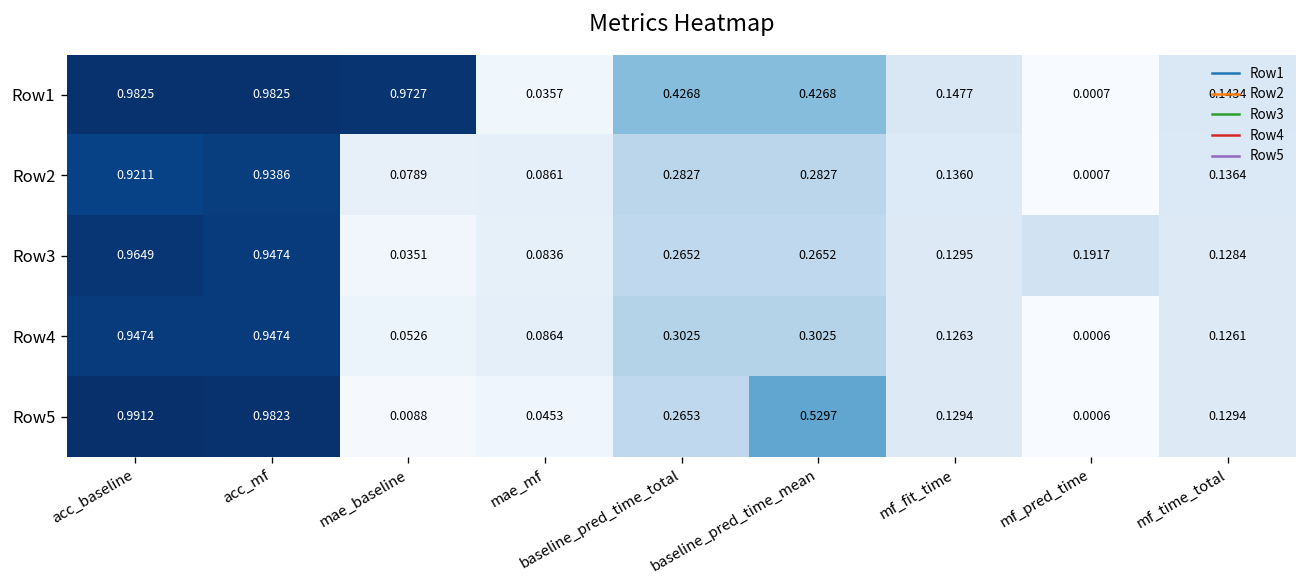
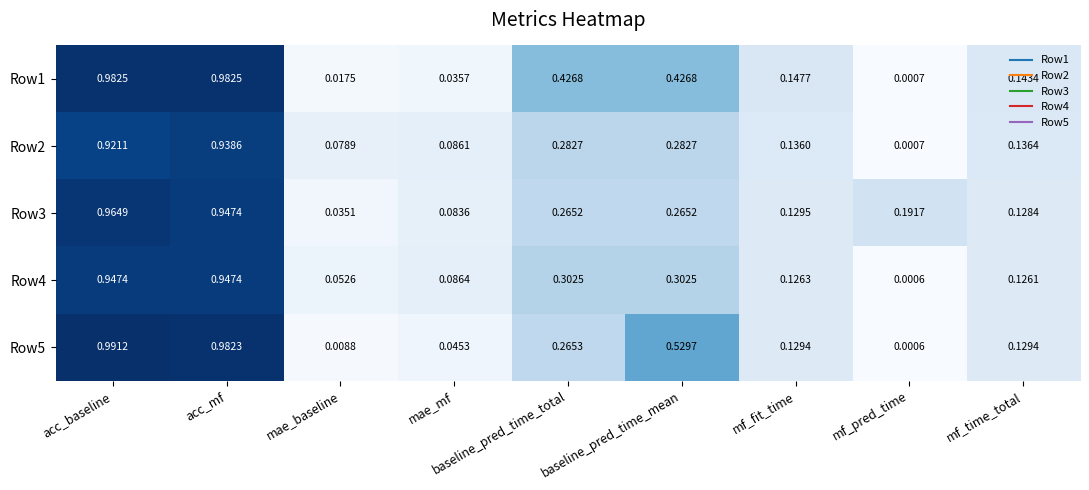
  {
    "Row1": {
      "acc_baseline": 0.9825,
      "acc_mf": 0.9825,
-     "mae_baseline": 0.9727,
+     "mae_baseline": 0.0175,
      "mae_mf": 0.0357,
      "baseline_pred_time_total": 0.4268,
      "baseline_pred_time_mean": 0.4268,
      "mf_fit_time": 0.1477,
      "mf_pred_time": 0.0007,
      "mf_time_total": 0.1434
    },
    "Row2": {
      "acc_baseline": 0.9211,
      "acc_mf": 0.9386,
      "mae_baseline": 0.0789,
      "mae_mf": 0.0861,
      "baseline_pred_time_total": 0.2827,
      "baseline_pred_time_mean": 0.2827,
      "mf_fit_time": 0.1360,
      "mf_pred_time": 0.0007,
      "mf_time_total": 0.1364
    },
    "Row3": {
      "acc_baseline": 0.9649,
      "acc_mf": 0.9474,
      "mae_baseline": 0.0351,
      "mae_mf": 0.0836,
      "baseline_pred_time_total": 0.2652,
      "baseline_pred_time_mean": 0.2652,
      "mf_fit_time": 0.1295,
      "mf_pred_time": 0.1917,
      "mf_time_total": 0.1284
    },
    "Row4": {
      "acc_baseline": 0.9474,
      "acc_mf": 0.9474,
      "mae_baseline": 0.0526,
      "mae_mf": 0.0864,
      "baseline_pred_time_total": 0.3025,
      "baseline_pred_time_mean": 0.3025,
      "mf_fit_time": 0.1263,
      "mf_pred_time": 0.0006,
      "mf_time_total": 0.1261
    },
    "Row5": {
      "acc_baseline": 0.9912,
      "acc_mf": 0.9823,
      "mae_baseline": 0.0088,
      "mae_mf": 0.0453,
      "baseline_pred_time_total": 0.2653,
      "baseline_pred_time_mean": 0.5297,
      "mf_fit_time": 0.1294,
      "mf_pred_time": 0.0006,
      "mf_time_total": 0.1294
    }
  }
